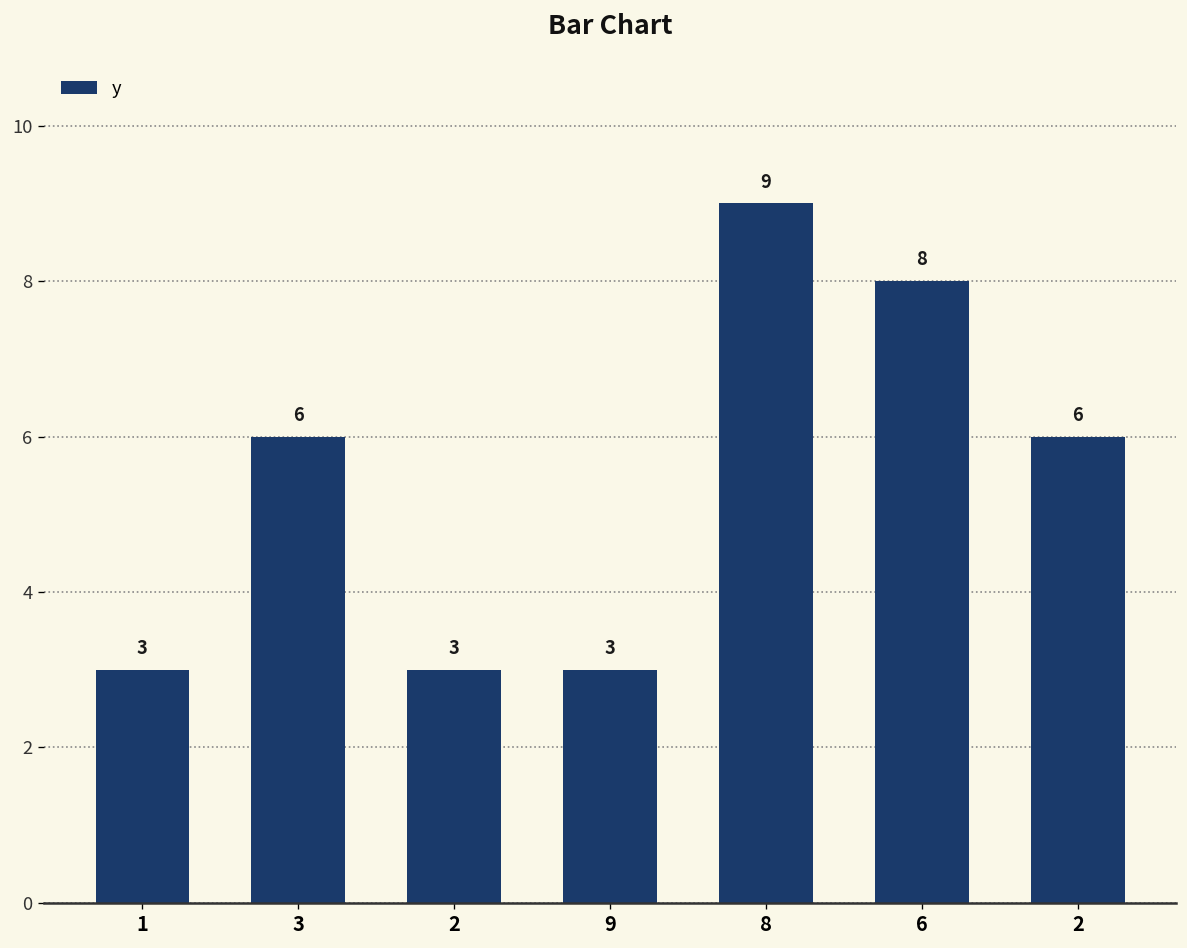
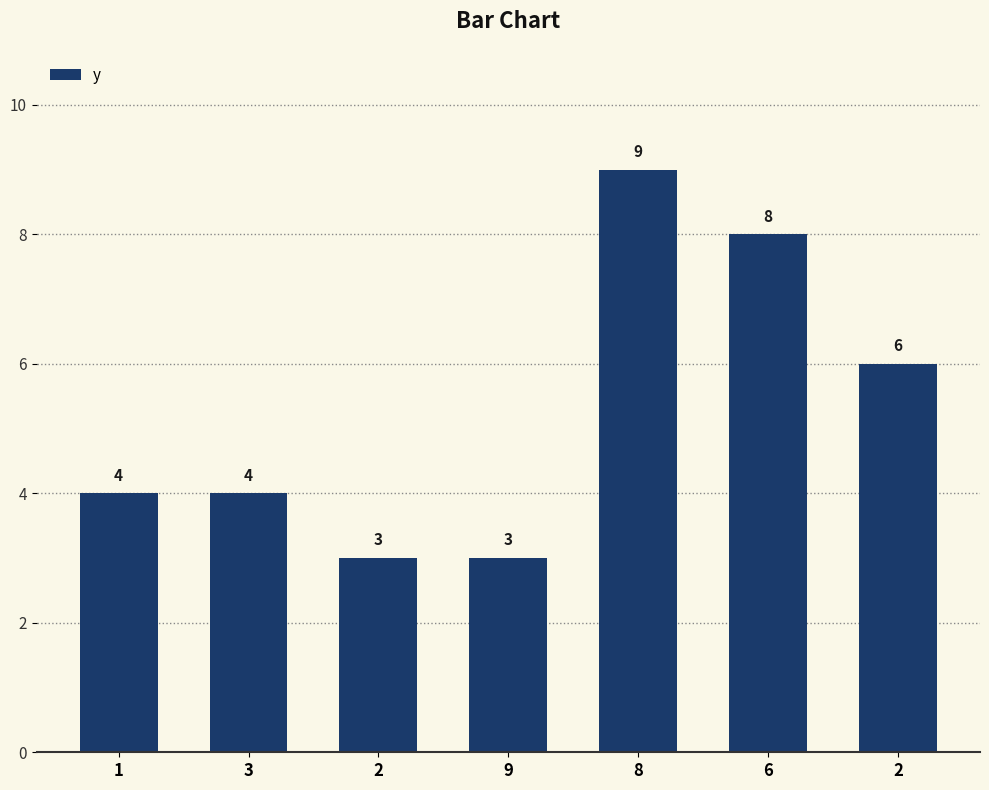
  {
-   "1": 3,
-   "3": 6,
+   "1": 4,
+   "3": 4,
    "9": 3,
    "8": 9,
    "6": 8
  }
